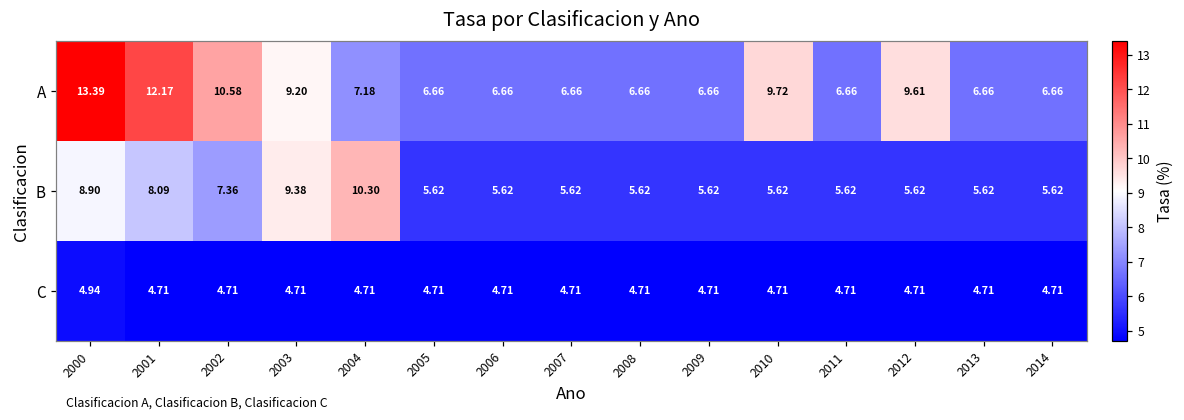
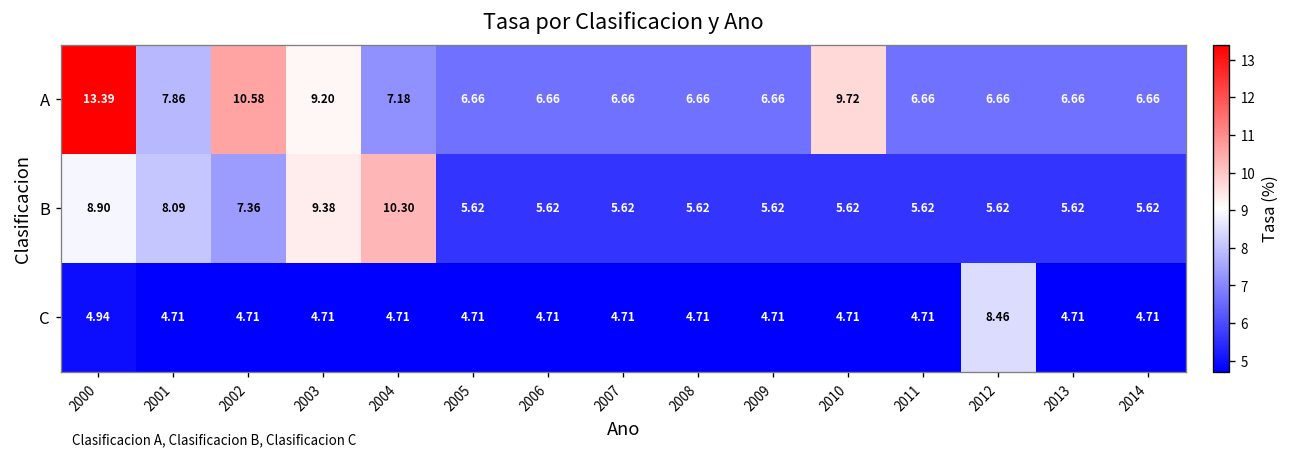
  {
    "A": {
      "2000": 13.39,
-     "2001": 12.17,
+     "2001": 7.86,
      "2002": 10.58,
      "2003": 9.20,
      "2004": 7.18,
      "2005": 6.66,
      "2006": 6.66,
      "2007": 6.66,
      "2008": 6.66,
      "2009": 6.66,
      "2010": 9.72,
      "2011": 6.66,
-     "2012": 9.61,
+     "2012": 6.66,
      "2013": 6.66,
      "2014": 6.66
    },
    "B": {
      "2000": 8.90,
      "2001": 8.09,
      "2002": 7.36,
      "2003": 9.38,
      "2004": 10.30,
      "2005": 5.62,
      "2006": 5.62,
      "2007": 5.62,
      "2008": 5.62,
      "2009": 5.62,
      "2010": 5.62,
      "2011": 5.62,
      "2012": 5.62,
      "2013": 5.62,
      "2014": 5.62
    },
    "C": {
      "2000": 4.94,
      "2001": 4.71,
      "2002": 4.71,
      "2003": 4.71,
      "2004": 4.71,
      "2005": 4.71,
      "2006": 4.71,
      "2007": 4.71,
      "2008": 4.71,
      "2009": 4.71,
      "2010": 4.71,
      "2011": 4.71,
-     "2012": 4.71,
+     "2012": 8.46,
      "2013": 4.71,
      "2014": 4.71
    }
  }
